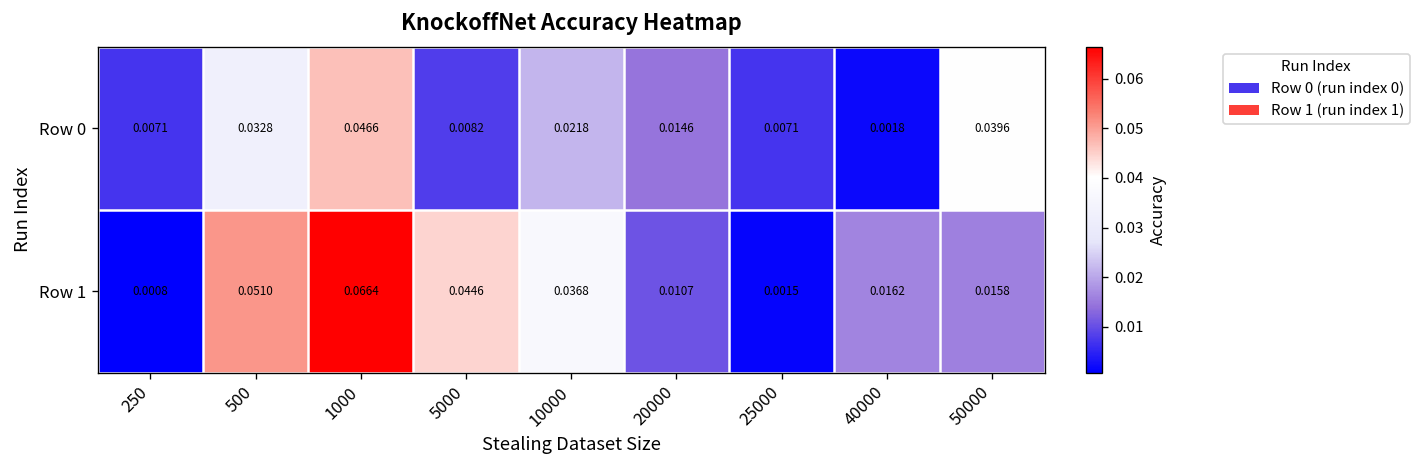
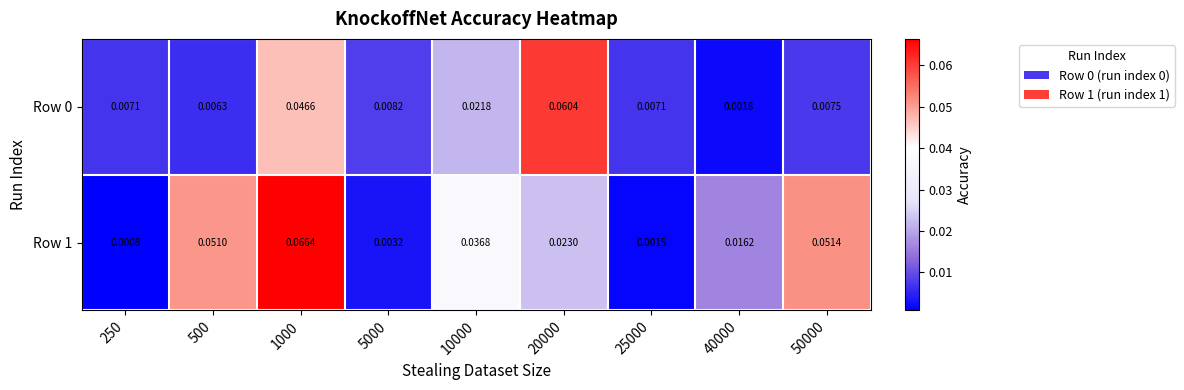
  {
    "Row 0": {
      "250": 0.0071,
-     "500": 0.0328,
+     "500": 0.0063,
      "1000": 0.0466,
      "5000": 0.0082,
      "10000": 0.0218,
-     "20000": 0.0146,
+     "20000": 0.0604,
      "25000": 0.0071,
      "40000": 0.0018,
-     "50000": 0.0396
+     "50000": 0.0075
    },
    "Row 1": {
      "250": 0.0008,
      "500": 0.0510,
      "1000": 0.0664,
-     "5000": 0.0446,
+     "5000": 0.0032,
      "10000": 0.0368,
-     "20000": 0.0107,
+     "20000": 0.0230,
      "25000": 0.0015,
      "40000": 0.0162,
-     "50000": 0.0158
+     "50000": 0.0514
    }
  }
